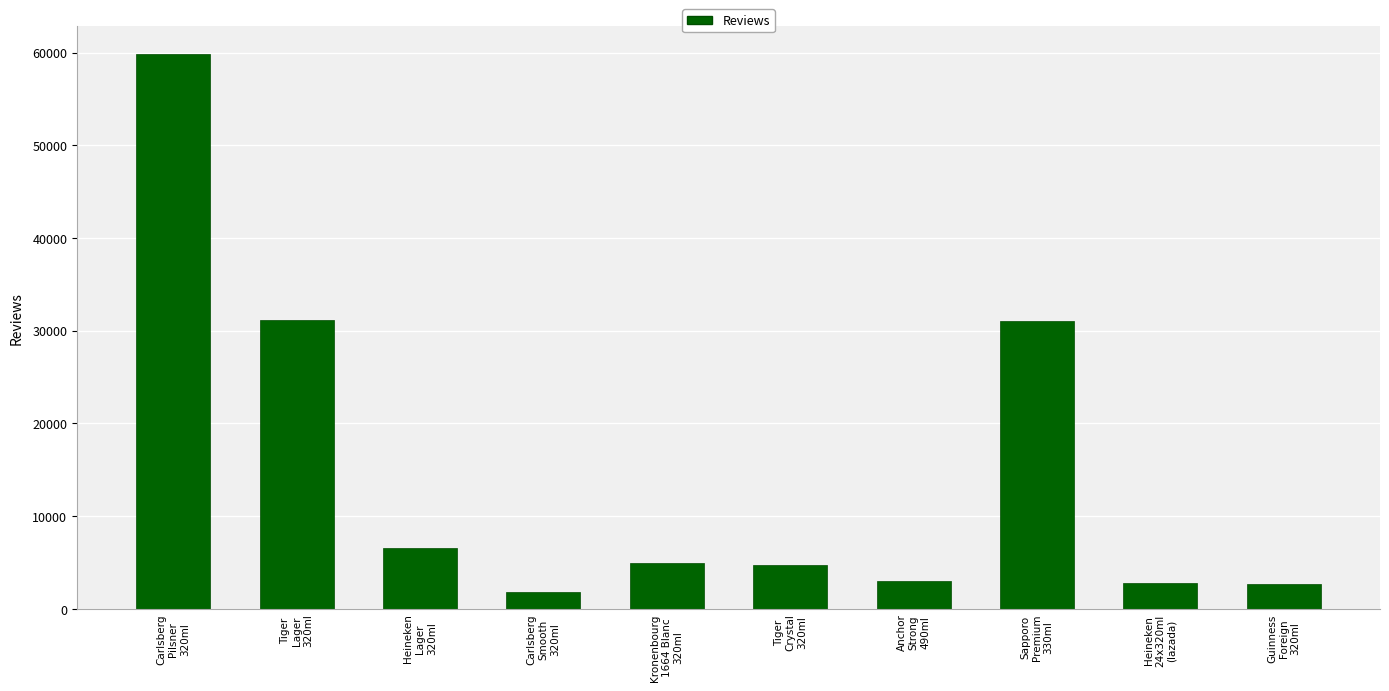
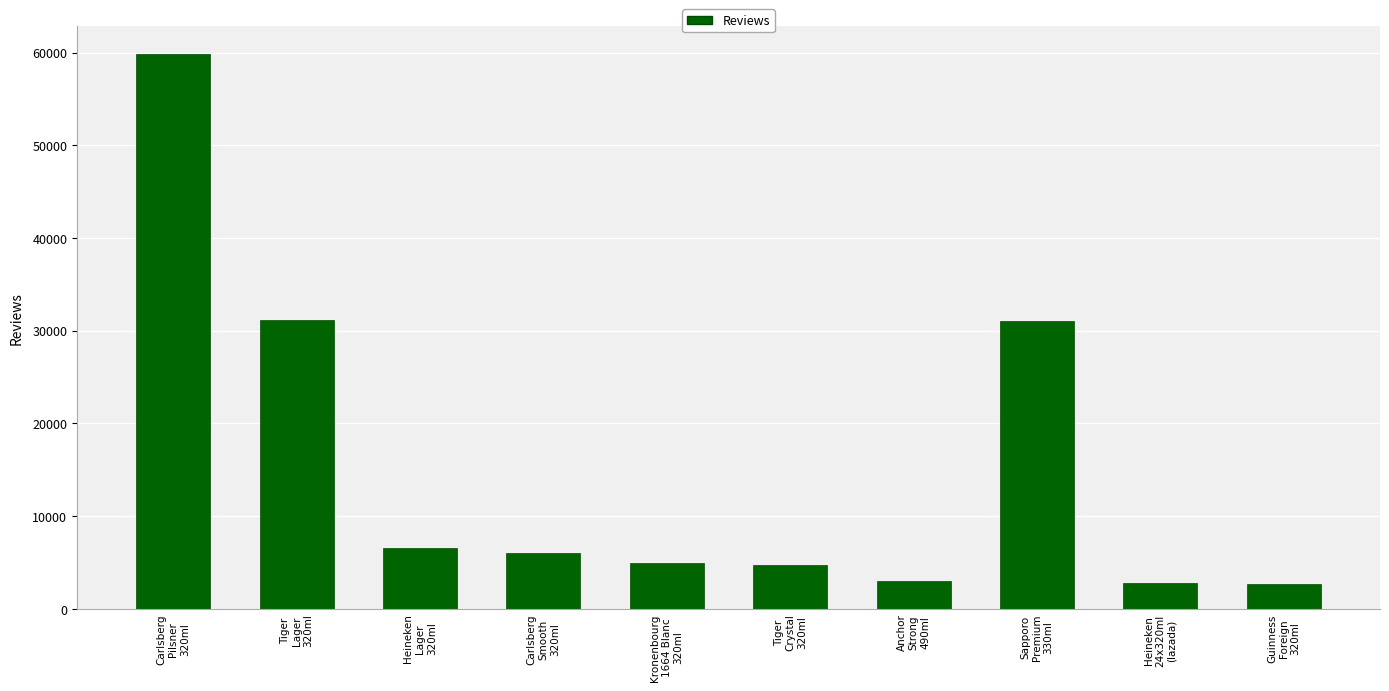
  {
    "Carlsberg Pilsner 320ml": 60000,
    "Tiger Lager 320ml": 31000,
    "Heineken Lager 320ml": 7000,
-   "Carlsberg Smooth 320ml": 2000,
+   "Carlsberg Smooth 320ml": 6000,
    "Kronenbourg 1664 Blanc 320ml": 5000,
    "Tiger Crystal 320ml": 5000,
    "Anchor Strong 490ml": 3000,
    "Sapporo Premium 330ml": 31000,
    "Heineken 24x320ml (lazada)": 3000,
    "Guinness Foreign 320ml": 3000
  }
